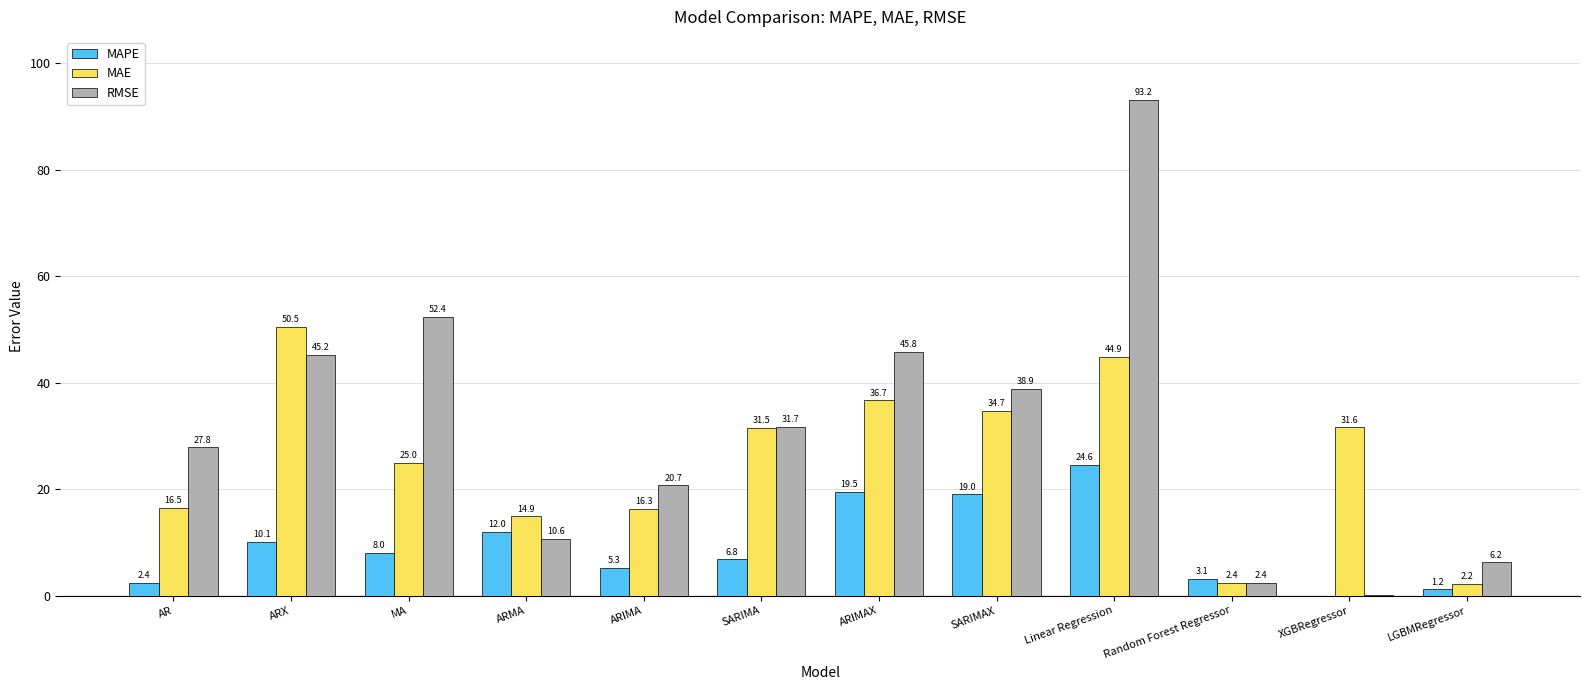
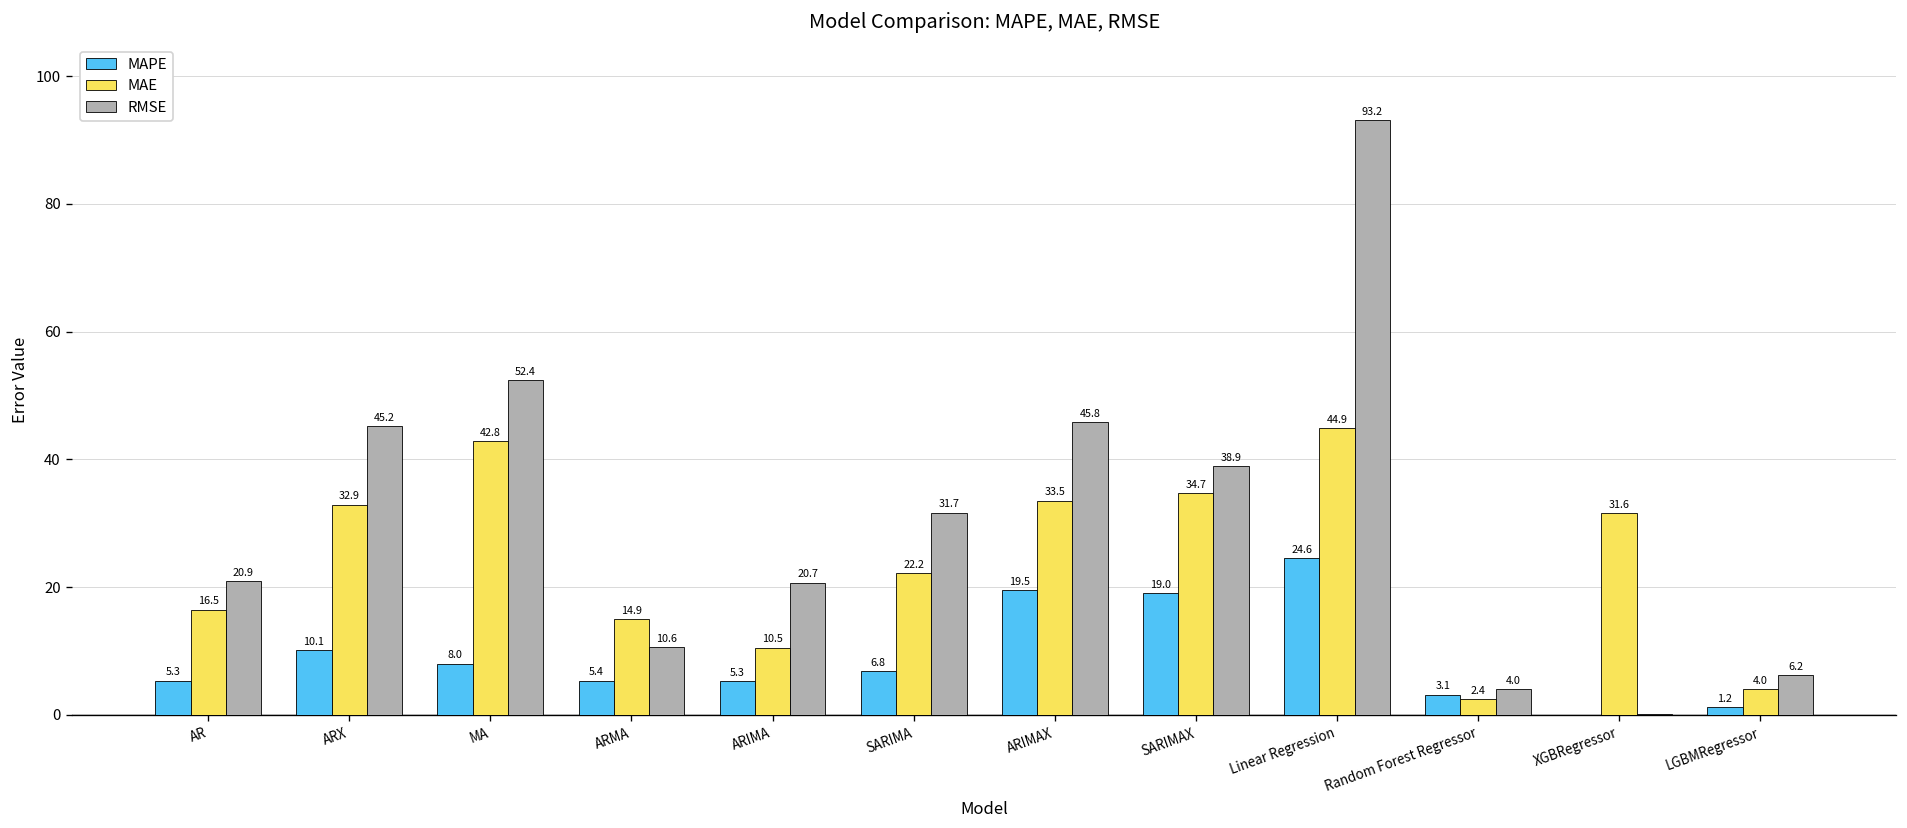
  {
    "MAPE": {
-     "AR": 2.4,
+     "AR": 5.3,
      "ARX": 10.1,
      "MA": 8.0,
-     "ARMA": 12.0,
+     "ARMA": 5.4,
      "ARIMA": 5.3,
      "SARIMA": 6.8,
      "ARIMAX": 19.5,
      "SARIMAX": 19.0,
      "Linear Regression": 24.6,
      "Random Forest Regressor": 3.1,
      "LGBMRegressor": 1.2
    },
    "MAE": {
      "AR": 16.5,
-     "ARX": 50.5,
-     "MA": 25.0,
+     "ARX": 32.9,
+     "MA": 42.8,
      "ARMA": 14.9,
-     "ARIMA": 16.3,
-     "SARIMA": 31.5,
-     "ARIMAX": 36.7,
+     "ARIMA": 10.5,
+     "SARIMA": 22.2,
+     "ARIMAX": 33.5,
      "SARIMAX": 34.7,
      "Linear Regression": 44.9,
      "Random Forest Regressor": 2.4,
      "XGBRegressor": 31.6,
-     "LGBMRegressor": 2.2
+     "LGBMRegressor": 4.0
    },
    "RMSE": {
-     "AR": 27.8,
+     "AR": 20.9,
      "ARX": 45.2,
      "MA": 52.4,
      "ARMA": 10.6,
      "ARIMA": 20.7,
      "SARIMA": 31.7,
      "ARIMAX": 45.8,
      "SARIMAX": 38.9,
      "Linear Regression": 93.2,
-     "Random Forest Regressor": 2.4,
+     "Random Forest Regressor": 4.0,
      "LGBMRegressor": 6.2
    }
  }
